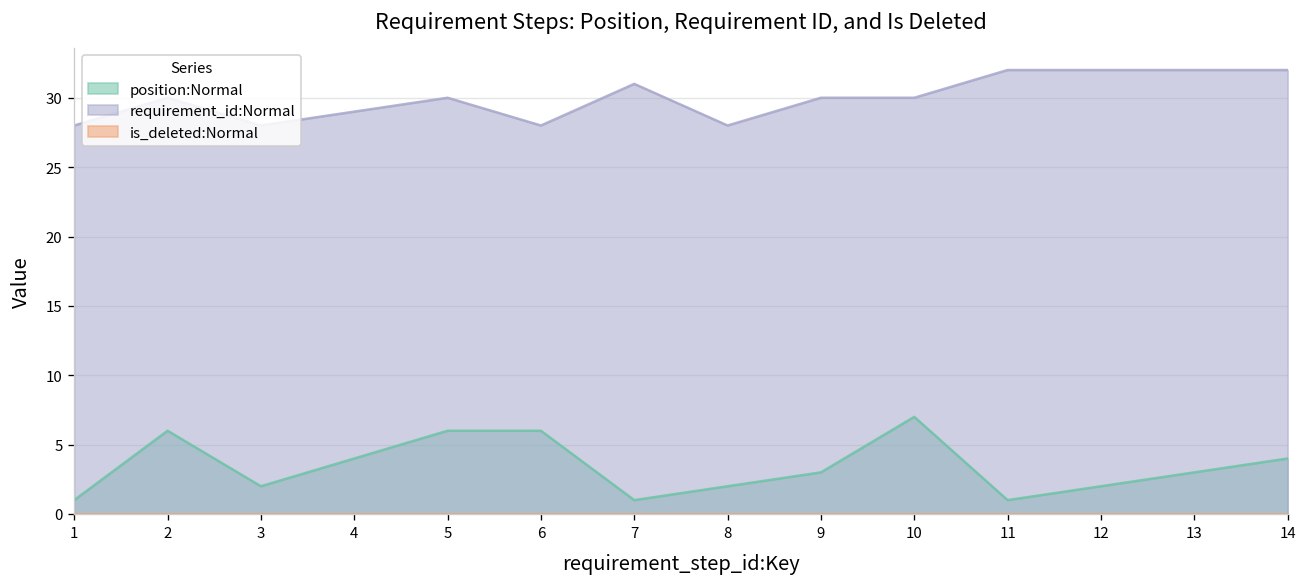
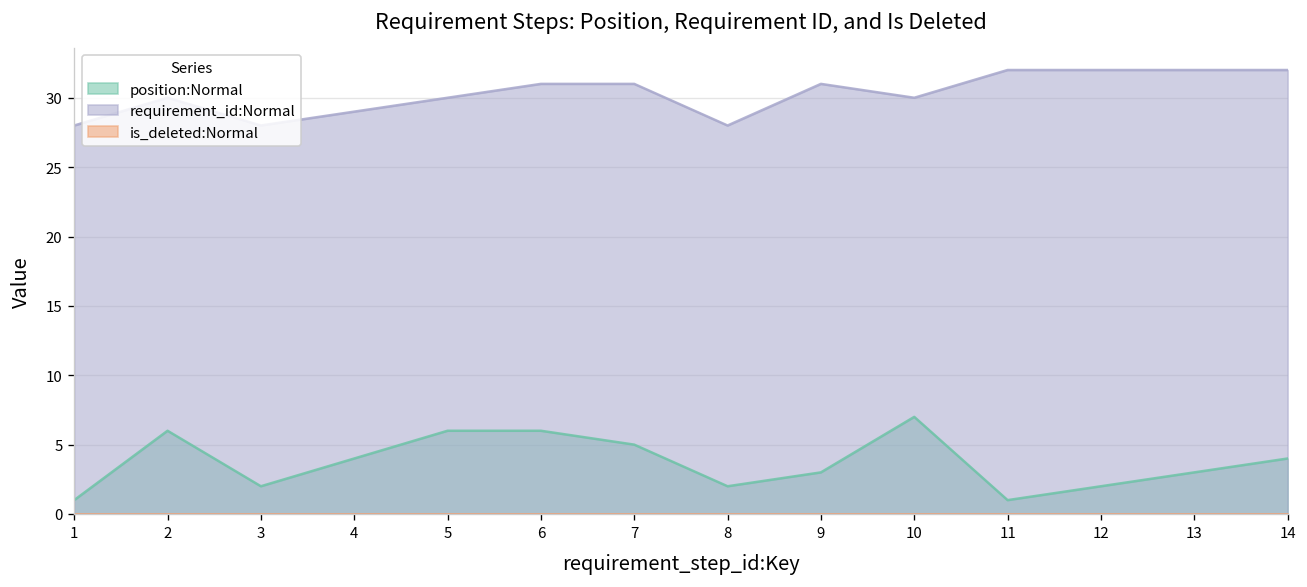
  {
    "position:Normal": {
      "1": 1,
      "2": 6,
      "3": 2,
      "4": 4,
      "5": 6,
      "6": 6,
-     "7": 1,
+     "7": 5,
      "8": 2,
      "9": 3,
      "10": 7,
      "11": 1,
      "12": 2,
      "13": 3,
      "14": 4
    },
    "requirement_id:Normal": {
      "1": 28,
      "4": 29,
      "5": 30,
-     "6": 28,
+     "6": 31,
      "7": 31,
      "8": 28,
-     "9": 30,
+     "9": 31,
      "10": 30,
      "11": 32,
      "12": 32,
      "13": 32,
      "14": 32
    },
    "is_deleted:Normal": {
      "1": 0,
      "2": 0,
      "3": 0,
      "4": 0,
      "5": 0,
      "6": 0,
      "7": 0,
      "8": 0,
      "9": 0,
      "10": 0,
      "11": 0,
      "12": 0,
      "13": 0,
      "14": 0
    }
  }
